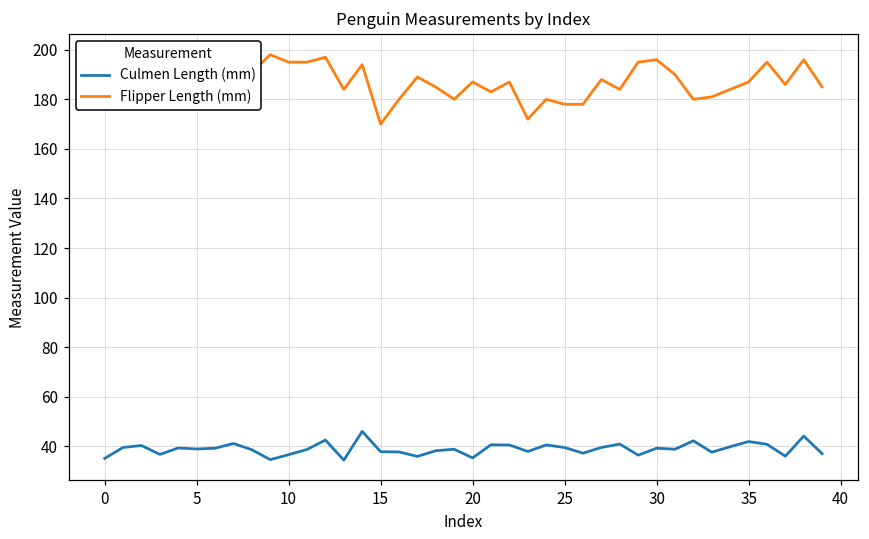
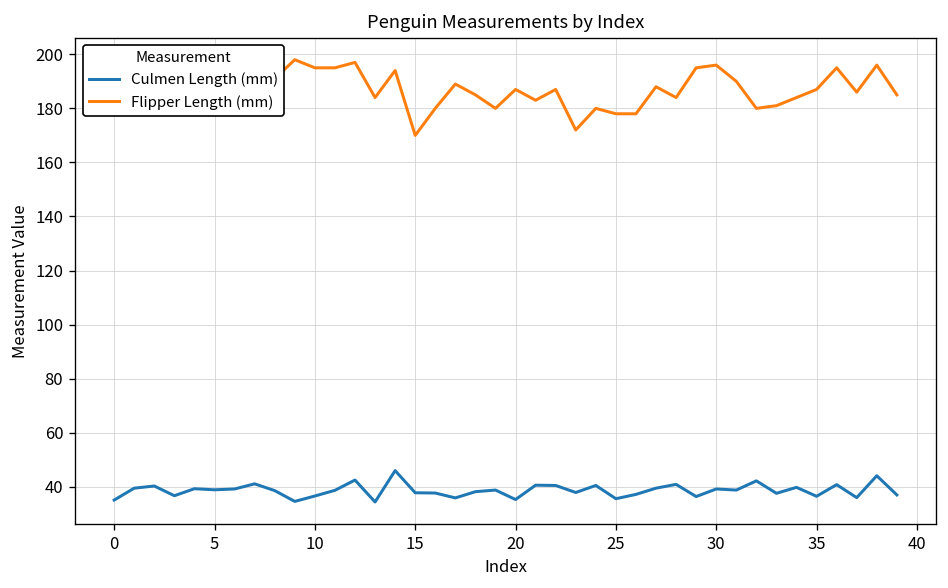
  {
    "Culmen Length (mm)": {
      "0": 35,
      "5": 39,
      "10": 37,
      "15": 38,
      "20": 35,
-     "25": 40,
+     "25": 36,
      "30": 39,
-     "35": 42
+     "35": 37
    },
    "Flipper Length (mm)": {
      "10": 195,
      "15": 170,
      "20": 187,
      "25": 178,
      "30": 196,
      "35": 187
    }
  }
